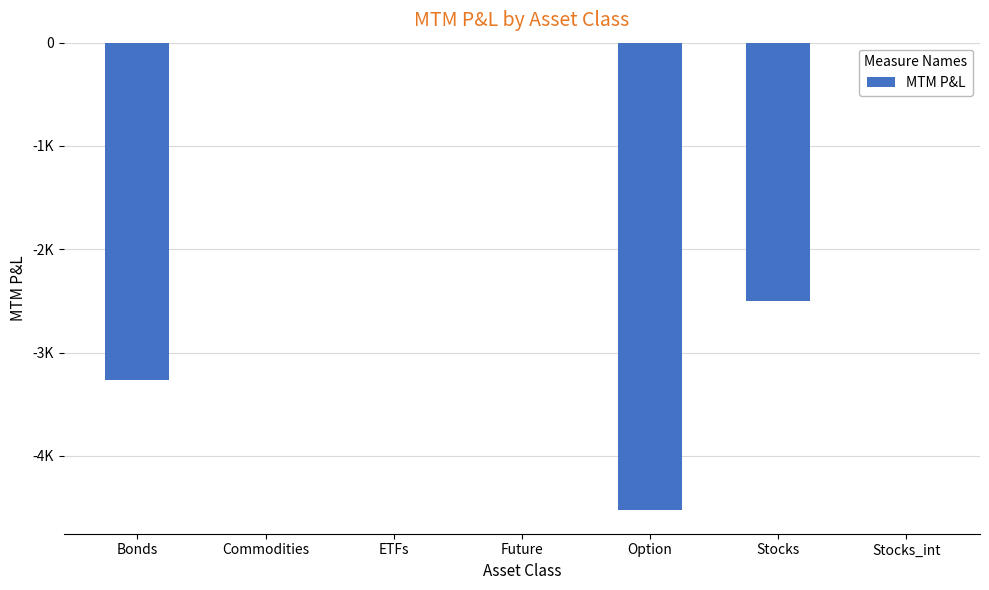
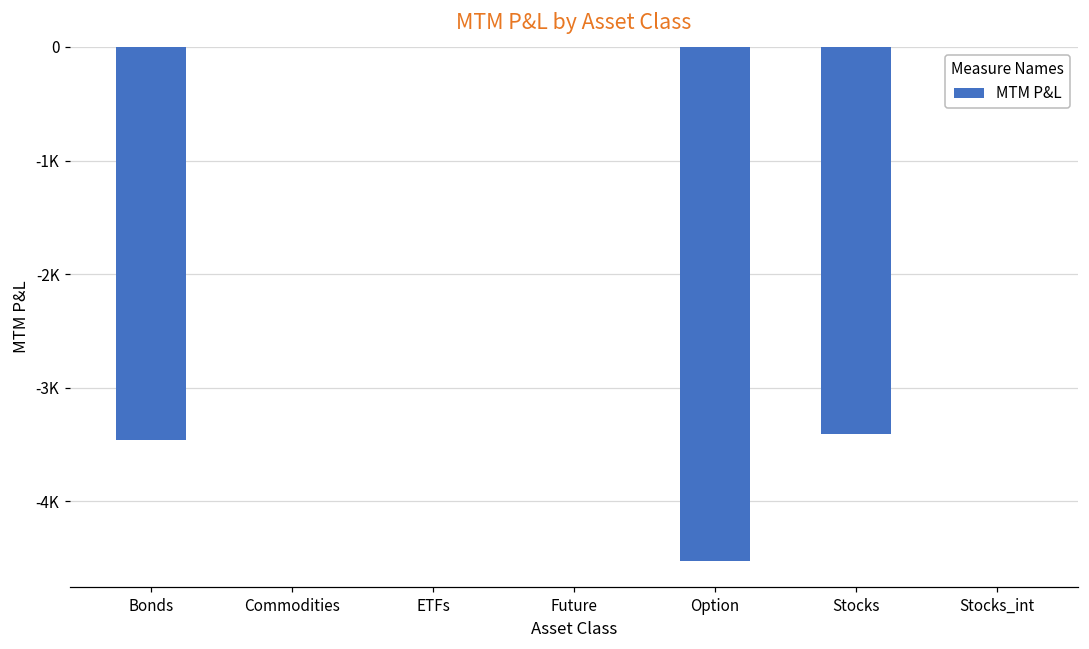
  {
-   "Bonds": -3270,
+   "Bonds": -3460,
    "Commodities": 0,
    "ETFs": 0,
    "Future": 0,
    "Option": -4530,
-   "Stocks": -2500,
+   "Stocks": -3410,
    "Stocks_int": 0
  }
